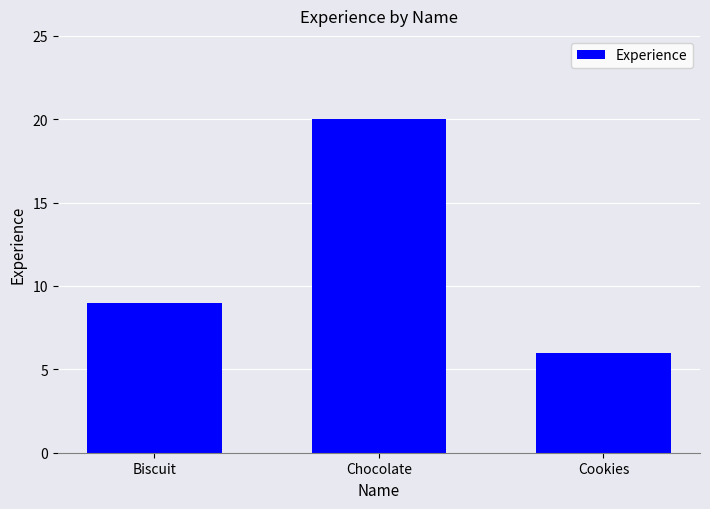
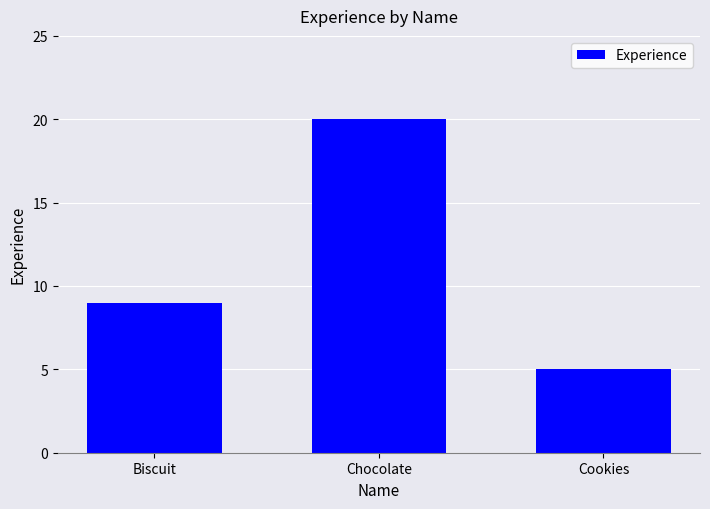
  {
    "Biscuit": 9,
    "Chocolate": 20,
-   "Cookies": 6
+   "Cookies": 5
  }
